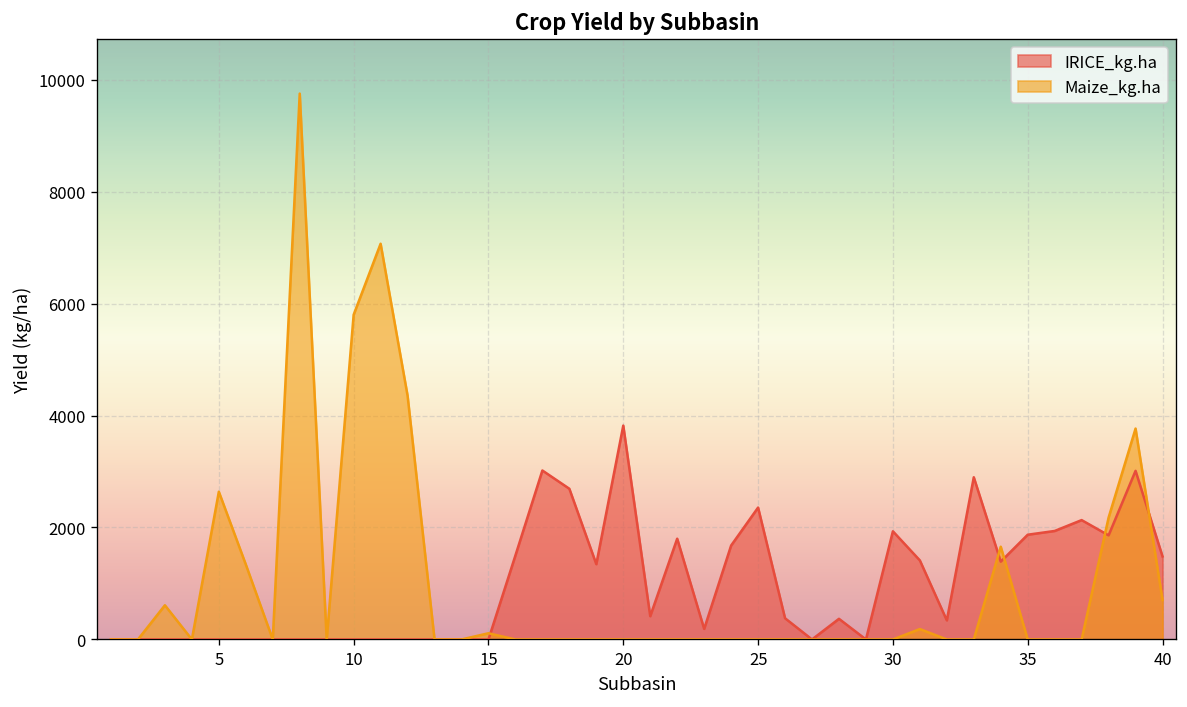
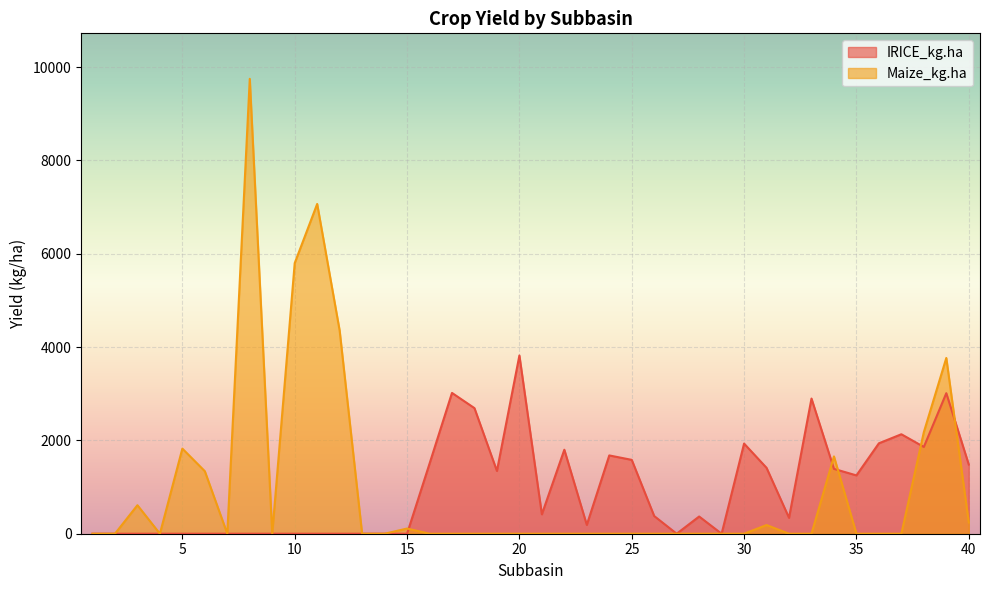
  {
    "IRICE_kg.ha": {
      "5": 0,
      "10": 0,
      "15": 0,
      "20": 3800,
-     "25": 2400,
+     "25": 1600,
      "30": 1900,
-     "35": 1900,
+     "35": 1300,
      "40": 1500
    },
    "Maize_kg.ha": {
-     "5": 2600,
+     "5": 1800,
      "10": 5800,
      "15": 100,
      "20": 0,
      "25": 0,
      "30": 0,
      "35": 0,
-     "40": 700
+     "40": 200
    }
  }
